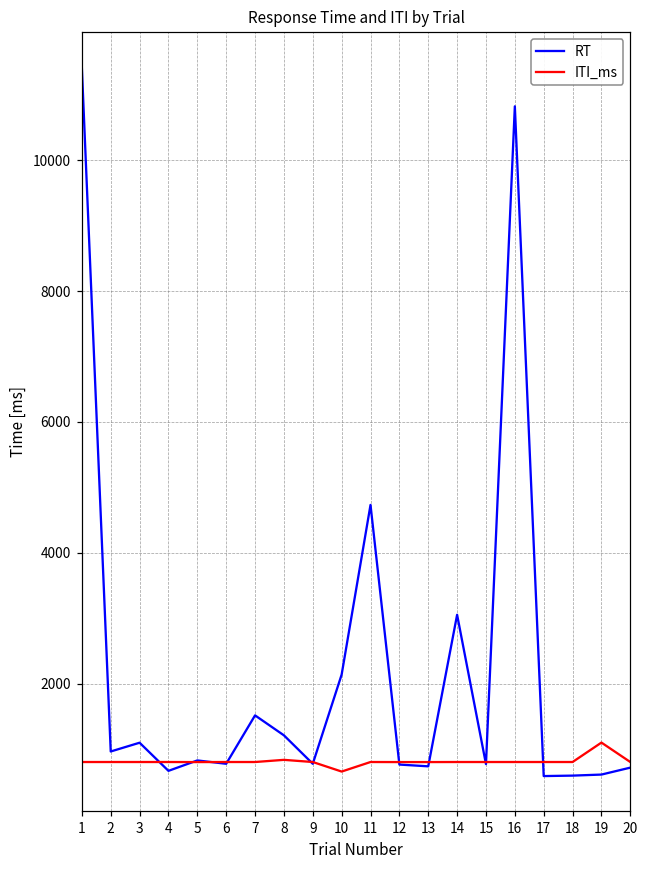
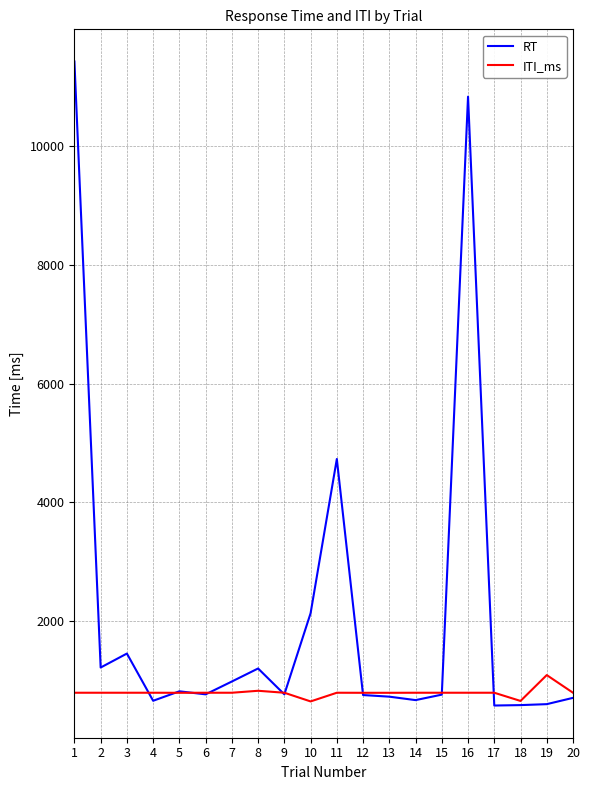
  {
    "RT": {
      "1": 11400,
-     "2": 1000,
-     "3": 1100,
+     "2": 1200,
+     "3": 1500,
      "4": 700,
-     "7": 1500,
+     "7": 1000,
      "8": 1200,
      "10": 2100,
      "11": 4700,
      "13": 700,
-     "14": 3100,
+     "14": 700,
      "16": 10800,
      "17": 600,
      "18": 600,
      "19": 600,
      "20": 700
    },
    "ITI_ms": {
      "1": 800,
      "2": 800,
      "3": 800,
      "4": 800,
      "7": 800,
      "8": 800,
      "10": 700,
      "11": 800,
      "13": 800,
      "14": 800,
      "16": 800,
      "17": 800,
-     "18": 800,
+     "18": 700,
      "19": 1100,
      "20": 800
    }
  }
